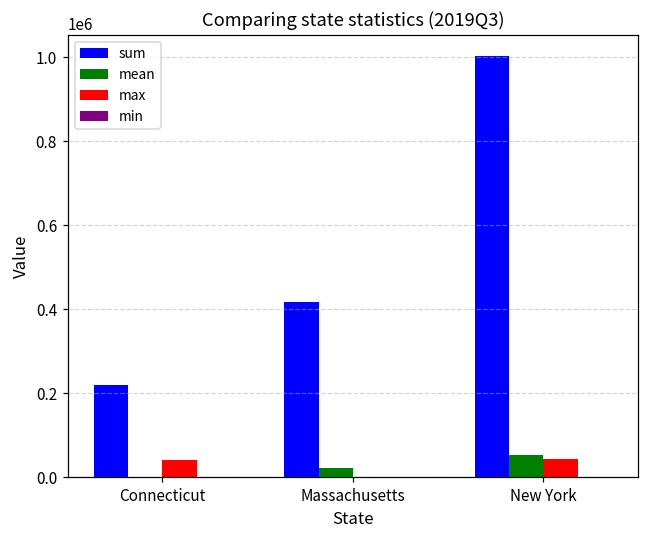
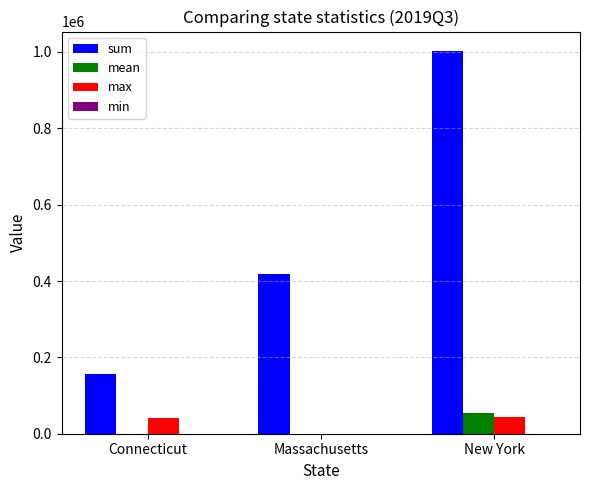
  {
    "sum": {
-     "Connecticut": 220000,
+     "Connecticut": 160000,
      "Massachusetts": 420000,
      "New York": 1000000
    },
    "mean": {
-     "Massachusetts": 20000,
+     "Massachusetts": 0,
      "New York": 50000
    },
    "max": {
      "Connecticut": 40000,
      "New York": 40000
    },
    "min": {
      "Connecticut": 0,
      "Massachusetts": 0,
      "New York": 0
    }
  }
